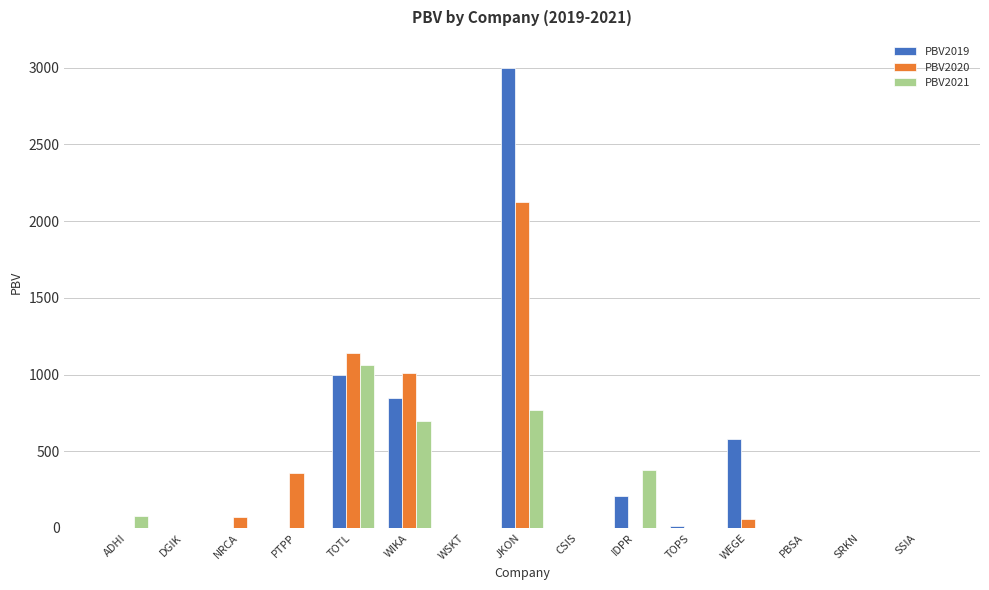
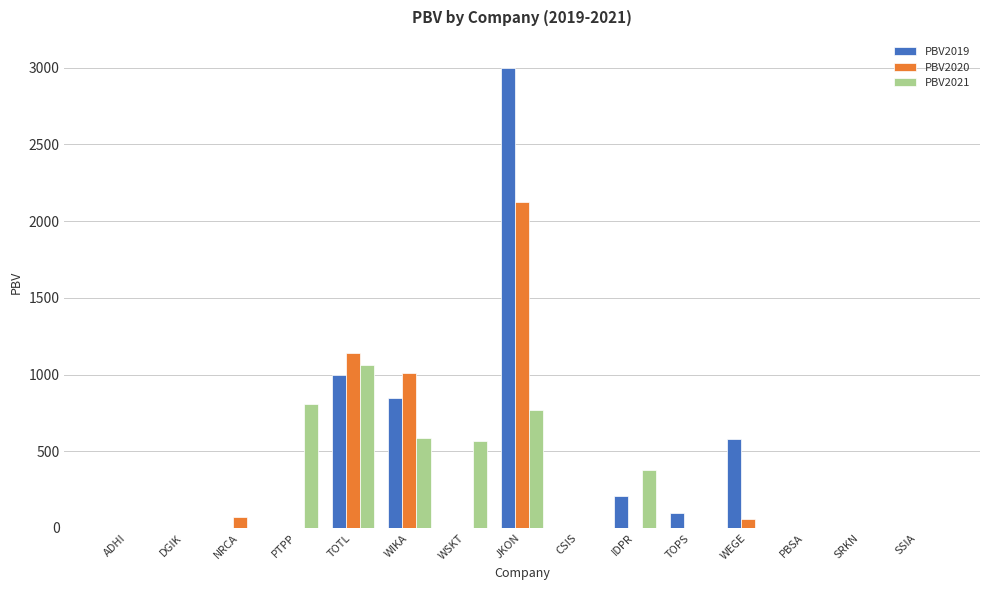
  {
    "PBV2019": {
      "DGIK": 0,
      "TOTL": 990,
      "WIKA": 850,
      "WSKT": 0,
      "JKON": 3000,
      "IDPR": 210,
-     "TOPS": 10,
+     "TOPS": 100,
      "WEGE": 580
    },
    "PBV2020": {
      "DGIK": 0,
      "NRCA": 70,
-     "PTPP": 360,
+     "PTPP": 0,
      "TOTL": 1140,
      "WIKA": 1010,
      "JKON": 2120,
      "CSIS": 0,
      "IDPR": 0,
      "WEGE": 60
    },
    "PBV2021": {
-     "ADHI": 80,
-     "PTPP": 0,
+     "ADHI": 0,
+     "PTPP": 810,
      "TOTL": 1060,
-     "WIKA": 700,
-     "WSKT": 0,
+     "WIKA": 580,
+     "WSKT": 560,
      "JKON": 770,
      "IDPR": 380
    }
  }
